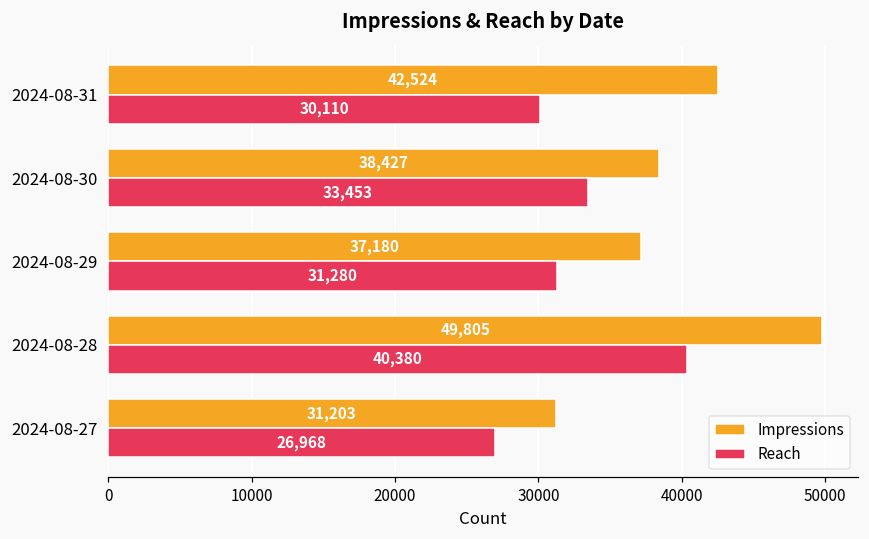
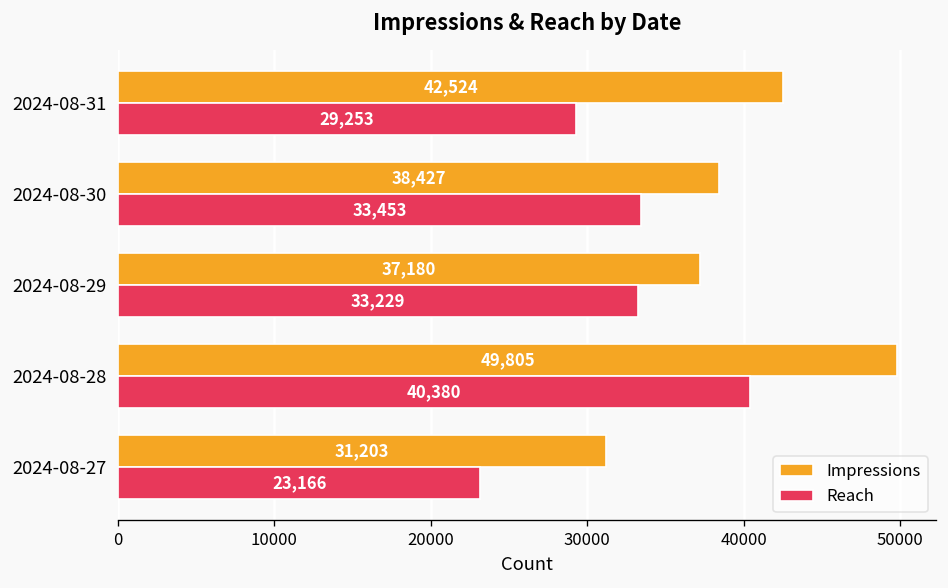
  {
    "Impressions": {
      "2024-08-31": "42,524",
      "2024-08-30": "38,427",
      "2024-08-29": "37,180",
      "2024-08-28": "49,805",
      "2024-08-27": "31,203"
    },
    "Reach": {
-     "2024-08-31": "30,110",
+     "2024-08-31": "29,253",
      "2024-08-30": "33,453",
-     "2024-08-29": "31,280",
+     "2024-08-29": "33,229",
      "2024-08-28": "40,380",
-     "2024-08-27": "26,968"
+     "2024-08-27": "23,166"
    }
  }
